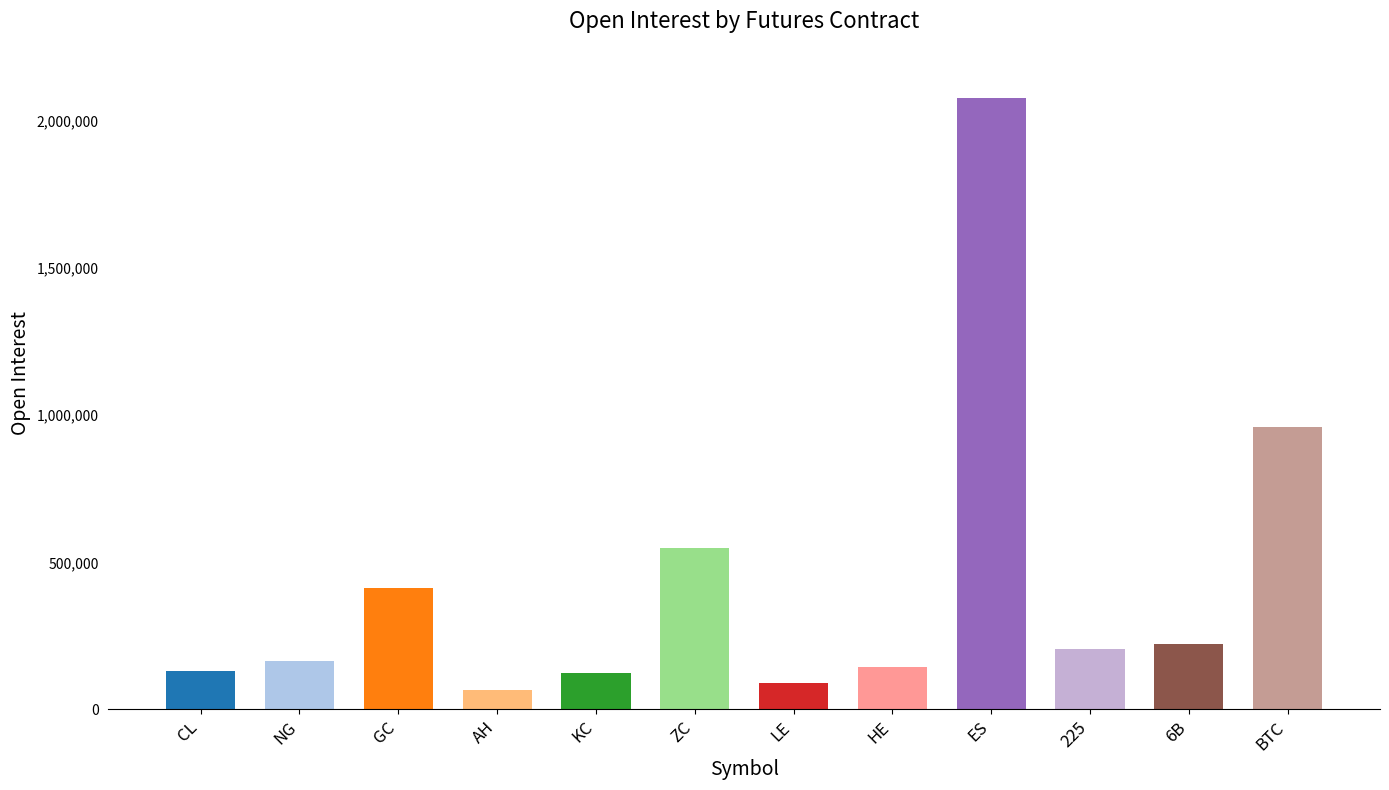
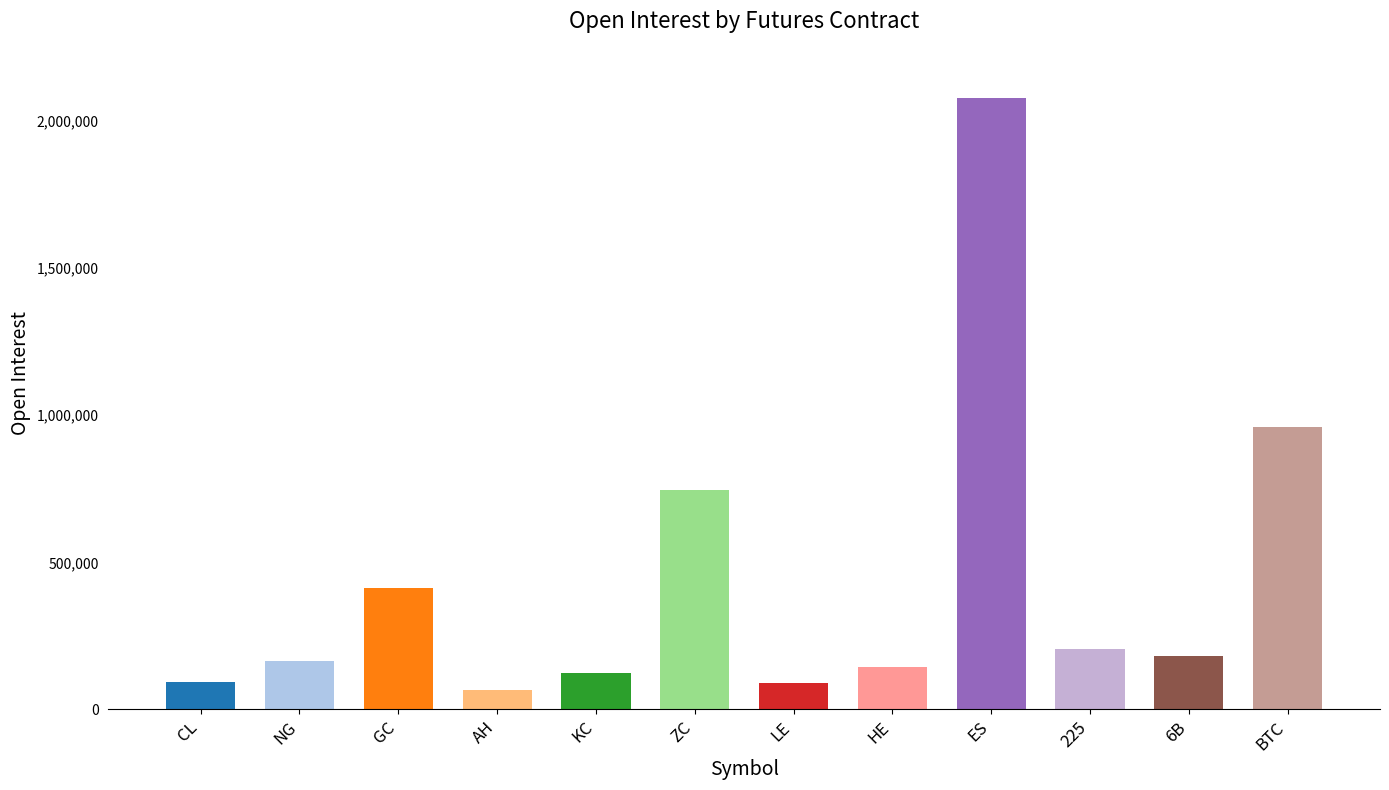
  {
-   "CL": "130,000",
+   "CL": "90,000",
    "NG": "160,000",
    "GC": "410,000",
    "AH": "70,000",
    "KC": "120,000",
-   "ZC": "550,000",
+   "ZC": "750,000",
    "LE": "90,000",
    "HE": "140,000",
    "ES": "2,080,000",
    "225": "210,000",
-   "6B": "220,000",
+   "6B": "180,000",
    "BTC": "960,000"
  }
